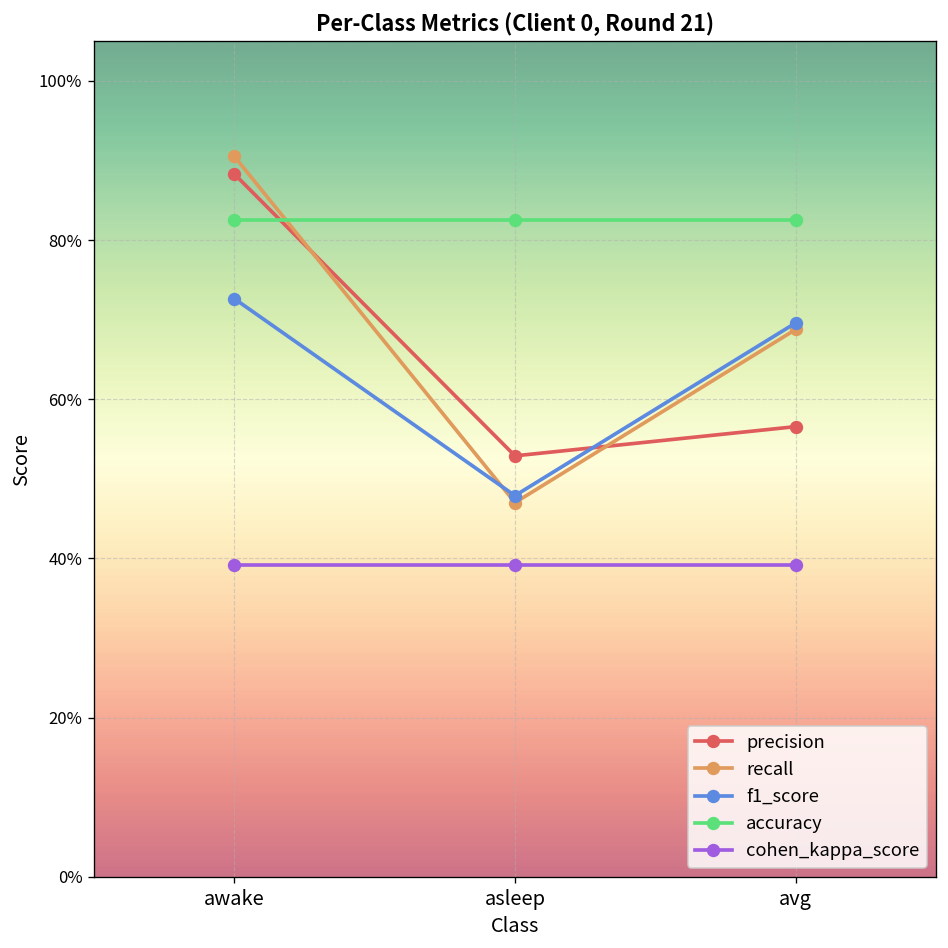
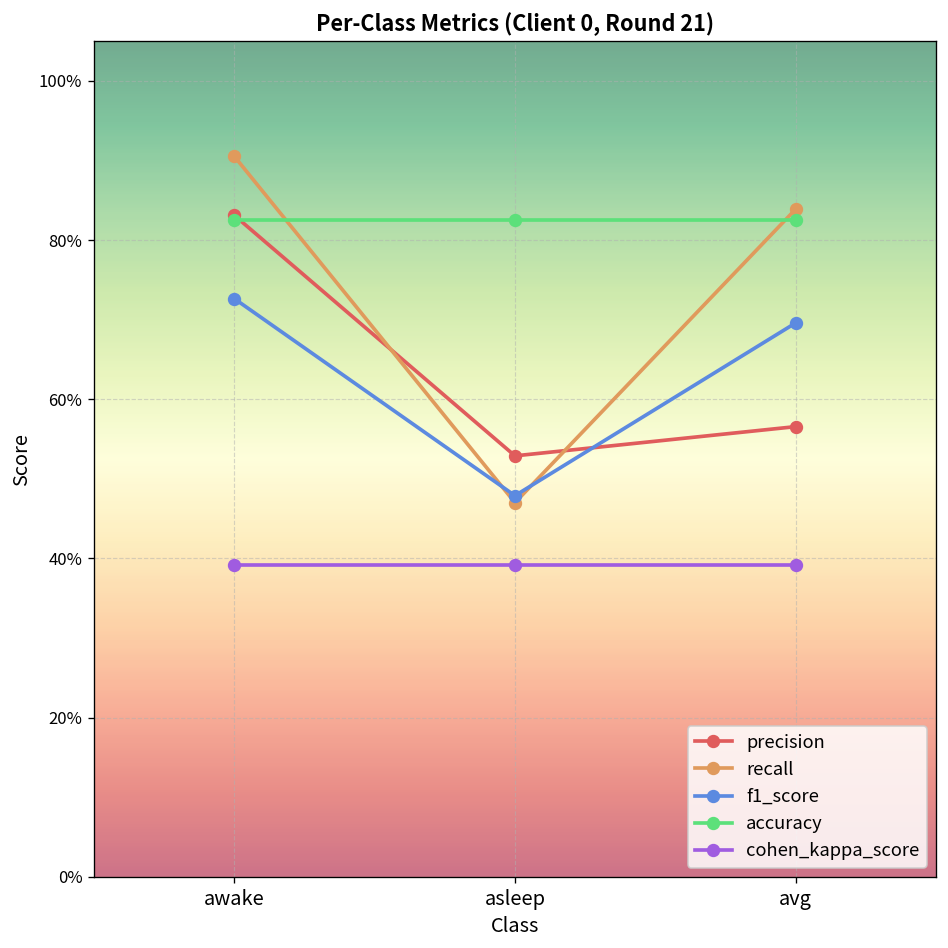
  {
    "precision": {
-     "awake": "88%",
+     "awake": "83%",
      "asleep": "53%",
      "avg": "57%"
    },
    "recall": {
      "awake": "91%",
      "asleep": "47%",
-     "avg": "69%"
+     "avg": "84%"
    },
    "f1_score": {
      "awake": "73%",
      "asleep": "48%",
      "avg": "70%"
    },
    "accuracy": {
      "awake": "83%",
      "asleep": "83%",
      "avg": "83%"
    },
    "cohen_kappa_score": {
      "awake": "39%",
      "asleep": "39%",
      "avg": "39%"
    }
  }
